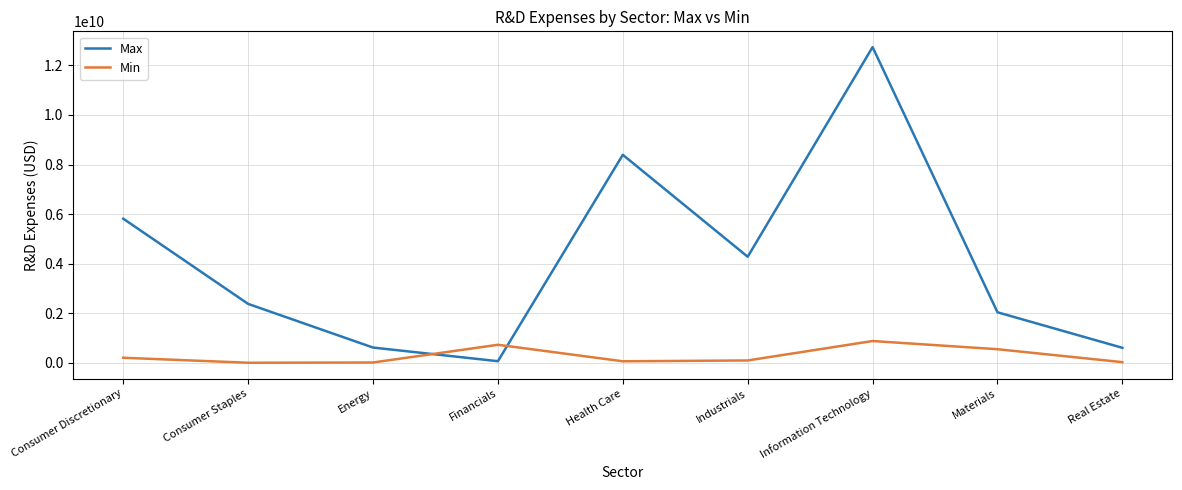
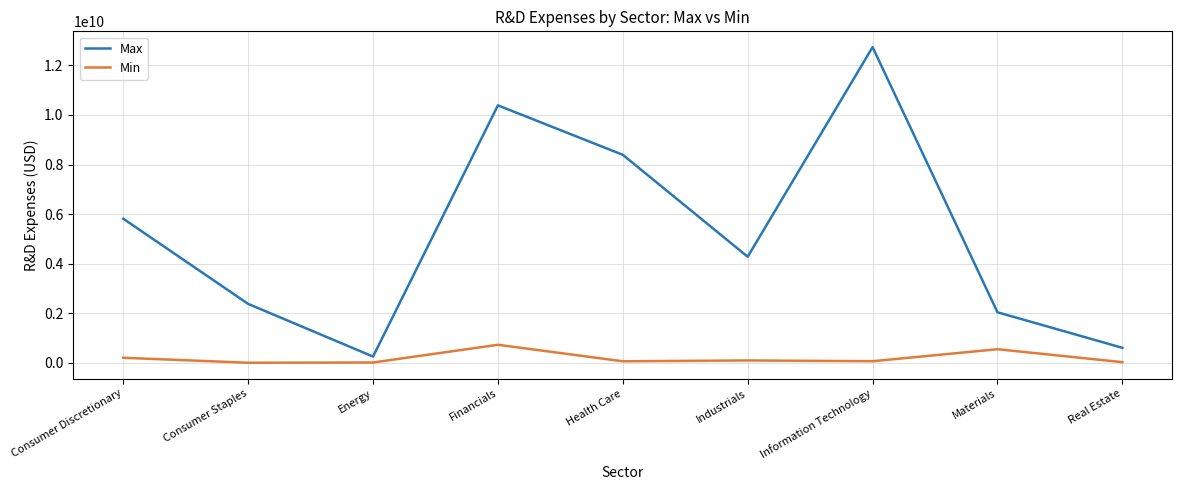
  {
    "Max": {
      "Consumer Discretionary": 5800000000,
      "Consumer Staples": 2400000000,
-     "Energy": 600000000,
-     "Financials": 100000000,
+     "Energy": 200000000,
+     "Financials": 10400000000,
      "Health Care": 8400000000,
      "Industrials": 4300000000,
      "Information Technology": 12700000000,
      "Materials": 2000000000,
      "Real Estate": 600000000
    },
    "Min": {
      "Consumer Discretionary": 200000000,
      "Consumer Staples": 0,
      "Energy": 0,
      "Financials": 700000000,
      "Health Care": 100000000,
      "Industrials": 100000000,
-     "Information Technology": 900000000,
+     "Information Technology": 100000000,
      "Materials": 500000000,
      "Real Estate": 0
    }
  }
